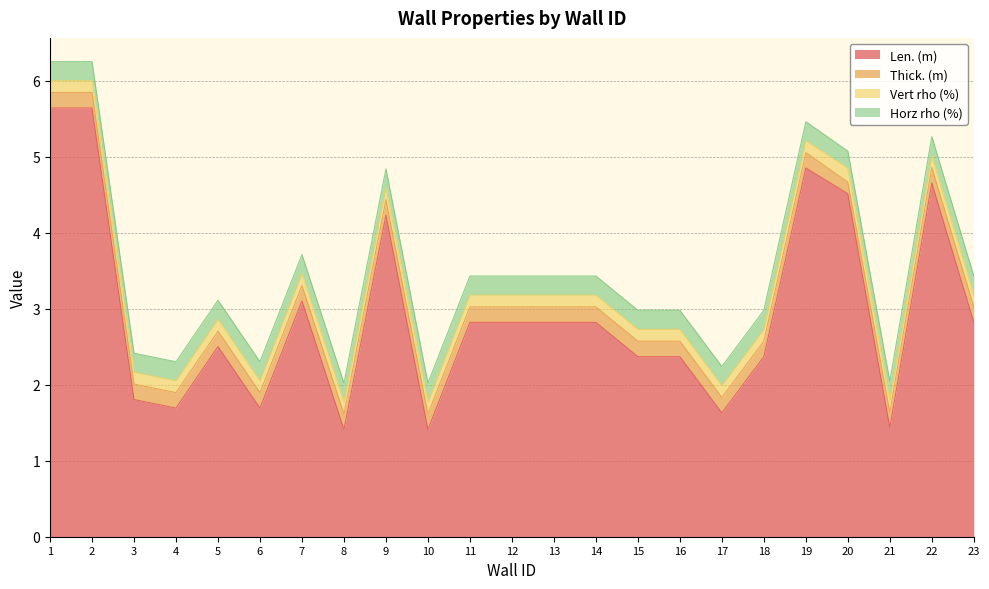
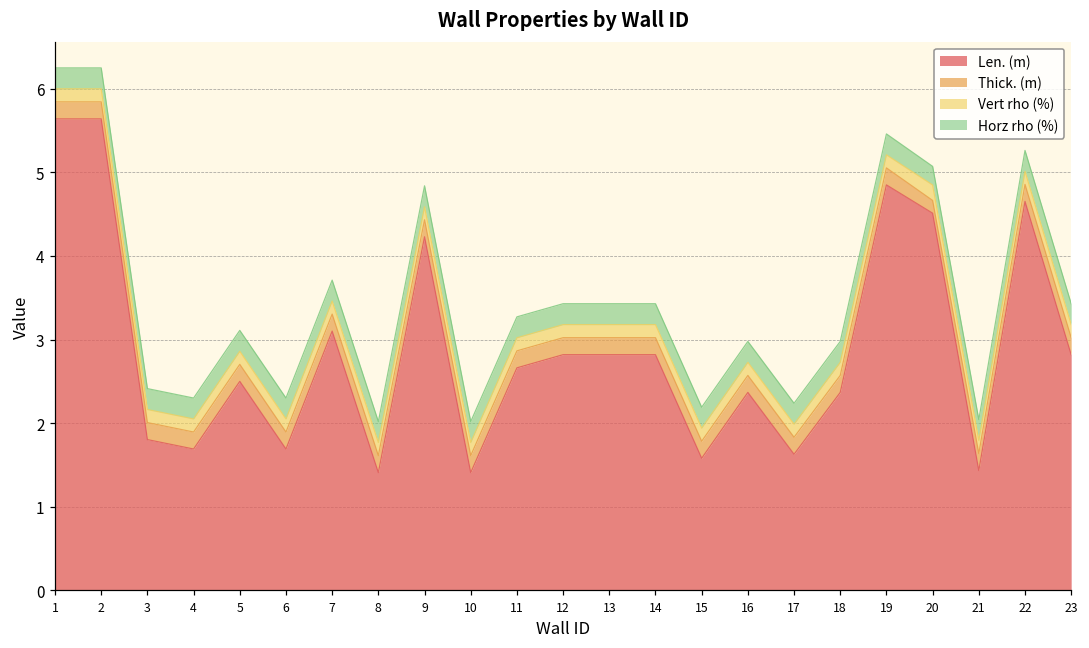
  {
    "Len. (m)": {
      "1": 5.6,
      "2": 5.6,
      "3": 1.8,
      "4": 1.7,
      "5": 2.5,
      "6": 1.7,
      "7": 3.1,
      "8": 1.4,
      "9": 4.2,
      "10": 1.4,
-     "11": 2.8,
+     "11": 2.7,
      "12": 2.8,
      "13": 2.8,
      "14": 2.8,
-     "15": 2.4,
+     "15": 1.6,
      "16": 2.4,
      "17": 1.6,
      "18": 2.4,
      "19": 4.8,
      "20": 4.5,
      "21": 1.4,
      "22": 4.7,
      "23": 2.8
    },
    "Horz rho (%)": {
      "1": 0.3,
      "2": 0.3,
      "3": 0.3,
      "4": 0.3,
      "5": 0.3,
      "6": 0.3,
      "7": 0.3,
      "8": 0.2,
      "9": 0.3,
      "10": 0.2,
      "11": 0.3,
      "12": 0.3,
      "13": 0.3,
      "14": 0.3,
      "15": 0.3,
      "16": 0.3,
      "17": 0.3,
      "18": 0.3,
      "19": 0.3,
      "20": 0.2,
      "21": 0.3,
      "22": 0.3,
      "23": 0.3
    }
  }
